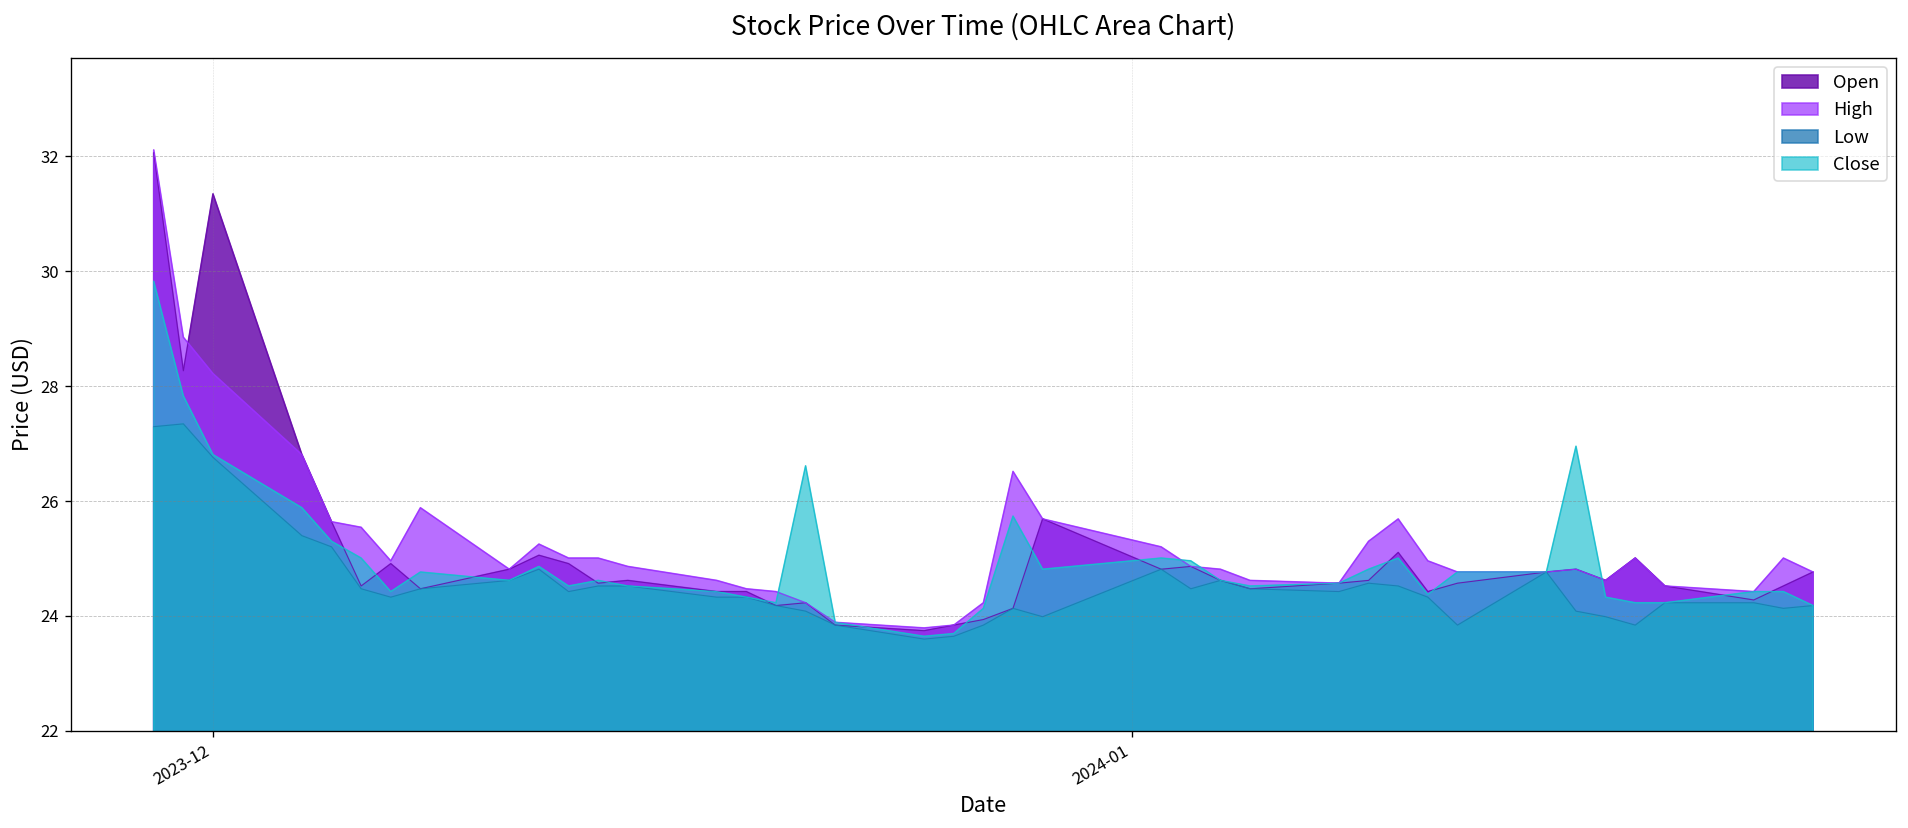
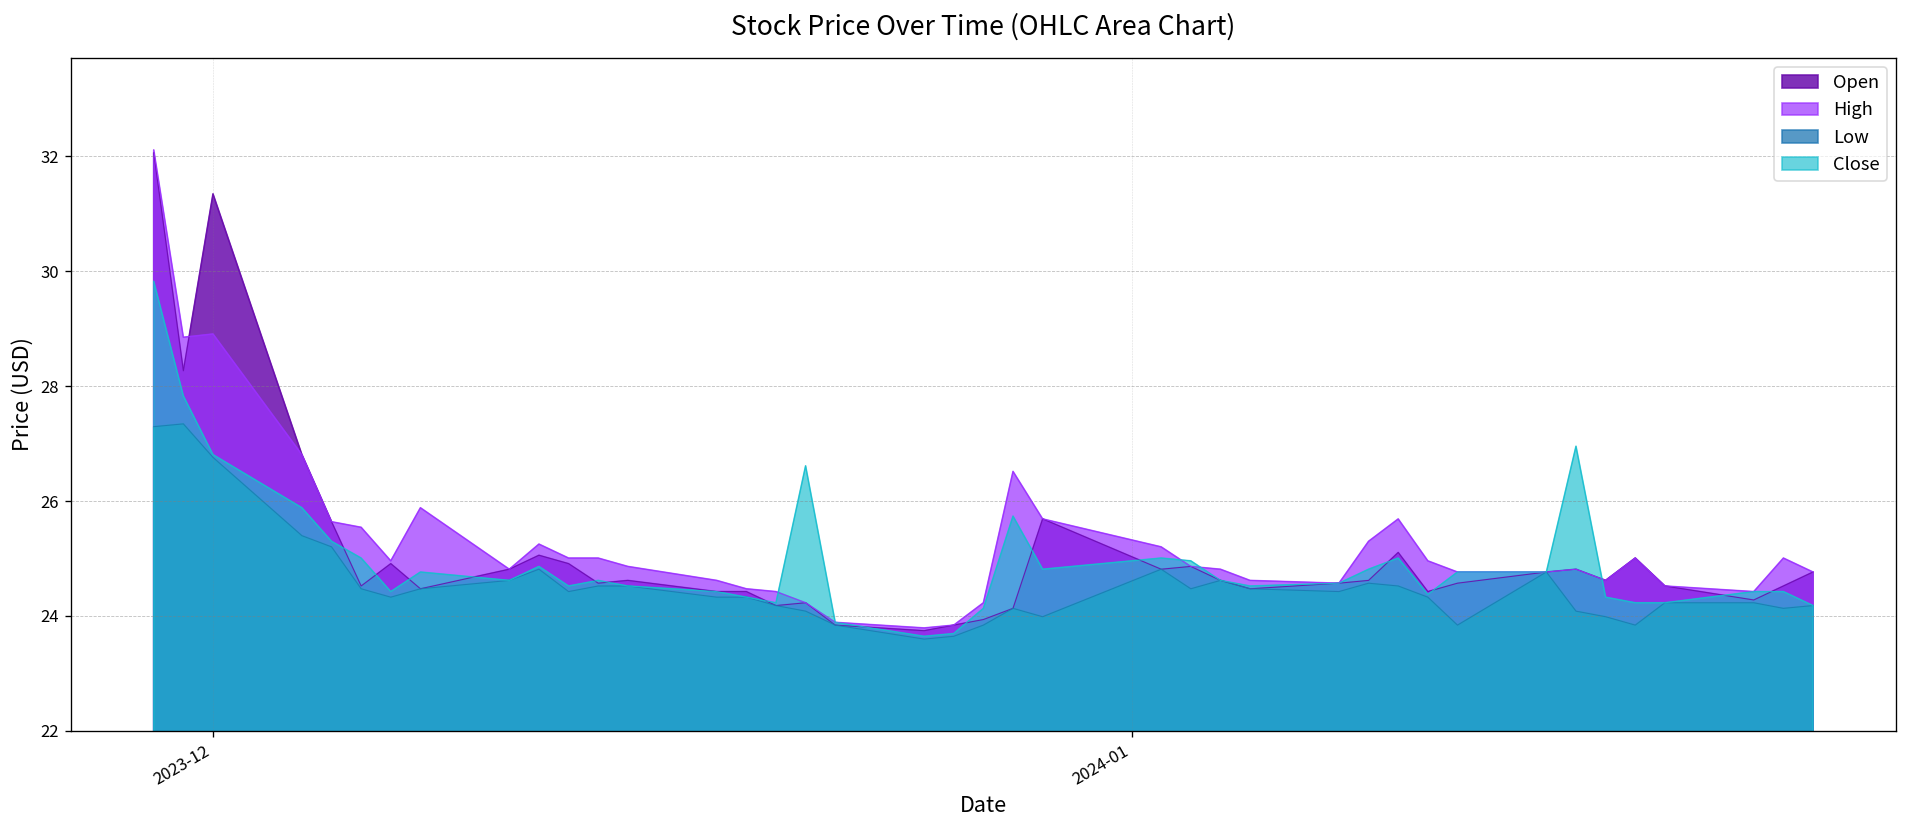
  {
    "Open": {
      "2023-12": 31.3
    },
    "High": {
-     "2023-12": 28.2
+     "2023-12": 28.9
    }
  }
